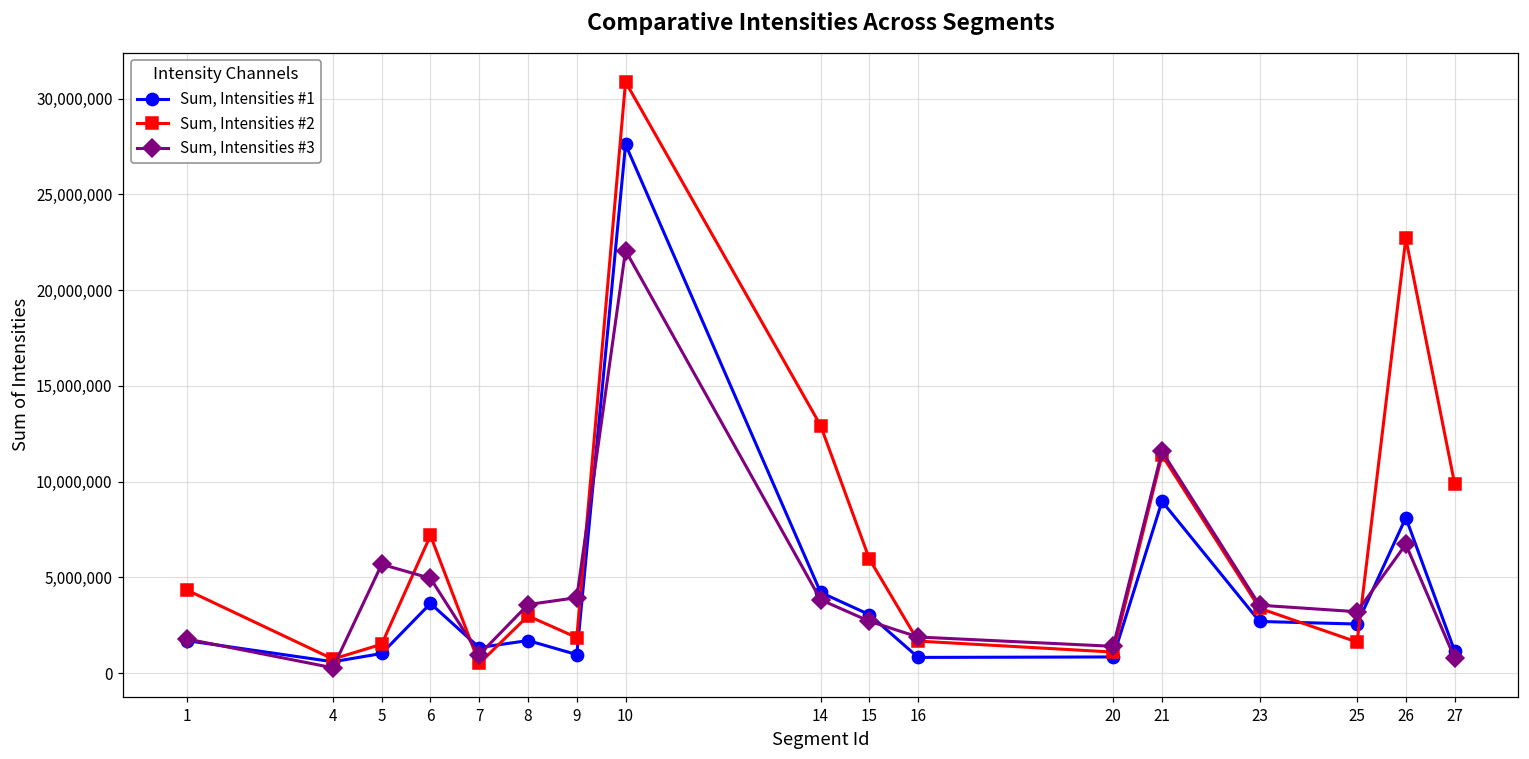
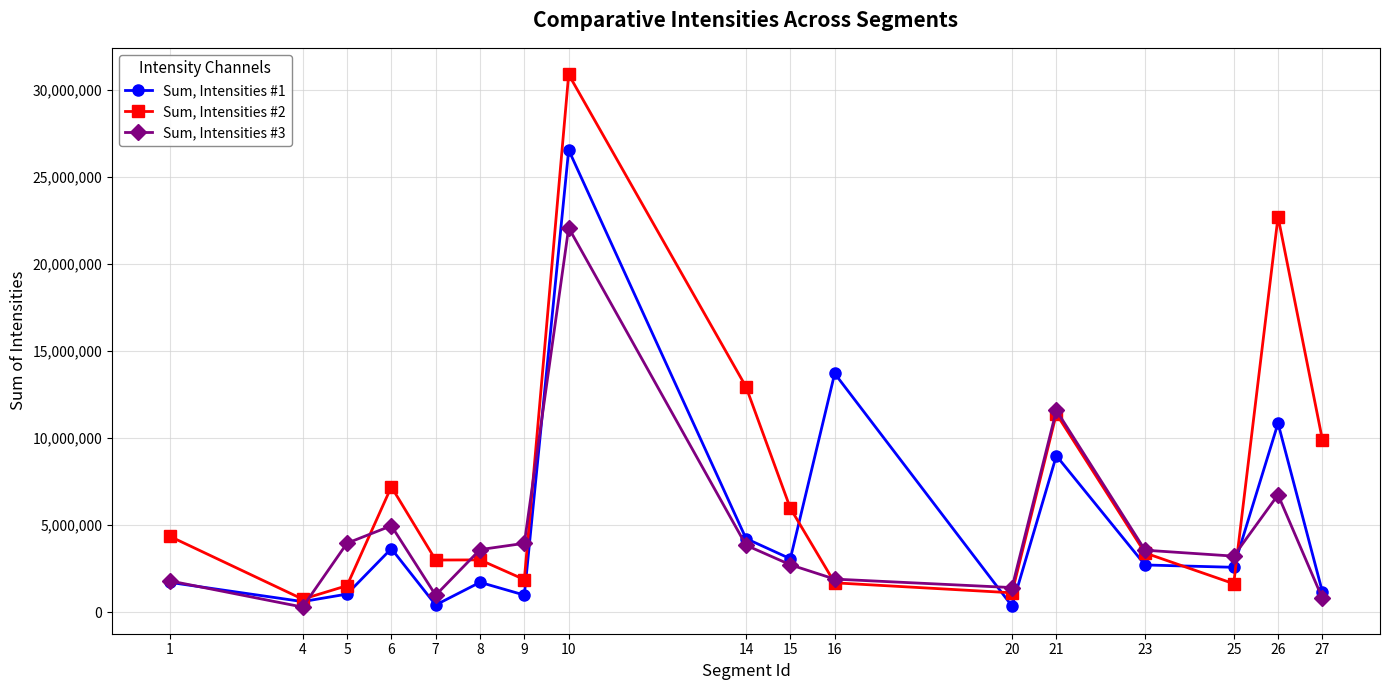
  {
    "Sum, Intensities #1": {
      "5": "1,000,000",
      "6": "3,600,000",
-     "7": "1,300,000",
+     "7": "400,000",
      "8": "1,700,000",
      "9": "1,000,000",
-     "10": "27,600,000",
+     "10": "26,500,000",
      "14": "4,200,000",
      "15": "3,100,000",
-     "16": "800,000",
-     "20": "900,000",
+     "16": "13,700,000",
+     "20": "300,000",
      "21": "9,000,000",
      "23": "2,700,000",
      "25": "2,600,000",
-     "26": "8,100,000",
+     "26": "10,800,000",
      "27": "1,200,000"
    },
    "Sum, Intensities #2": {
      "1": "4,400,000",
      "5": "1,500,000",
      "6": "7,200,000",
-     "7": "500,000",
+     "7": "3,000,000",
      "8": "3,000,000",
      "9": "1,900,000",
      "10": "30,900,000",
      "14": "12,900,000",
      "15": "6,000,000",
      "16": "1,700,000",
      "20": "1,100,000",
      "21": "11,400,000",
      "23": "3,400,000",
      "25": "1,600,000",
      "26": "22,700,000",
      "27": "9,900,000"
    },
    "Sum, Intensities #3": {
      "4": "300,000",
-     "5": "5,700,000",
+     "5": "4,000,000",
      "6": "5,000,000",
      "7": "1,000,000",
      "8": "3,600,000",
      "9": "3,900,000",
      "10": "22,100,000",
      "14": "3,800,000",
      "15": "2,700,000",
      "16": "1,900,000",
      "20": "1,400,000",
      "21": "11,600,000",
      "23": "3,600,000",
      "25": "3,200,000",
      "26": "6,700,000",
      "27": "800,000"
    }
  }
